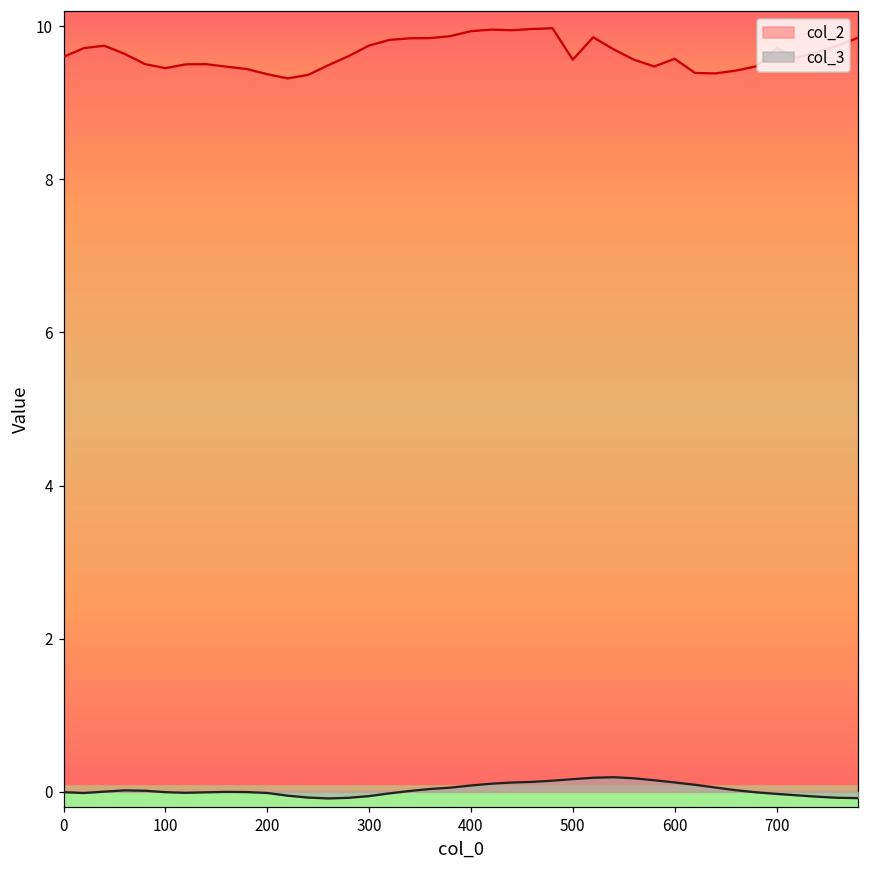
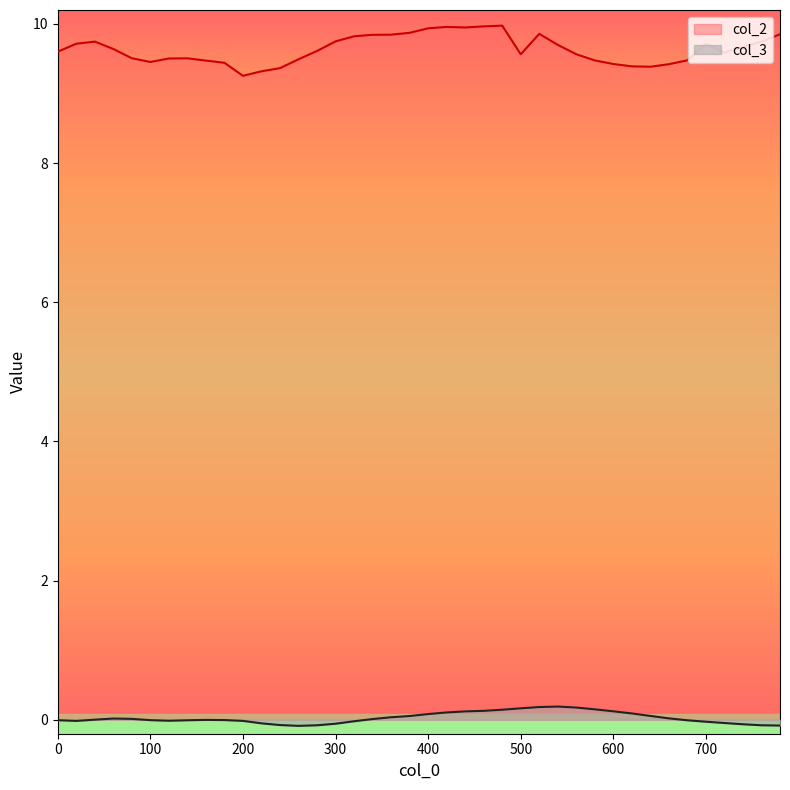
  {
    "col_2": {
      "0": 9.6,
      "100": 9.5,
-     "200": 9.4,
+     "200": 9.3,
      "300": 9.7,
      "400": 9.9,
      "500": 9.6,
-     "600": 9.6
+     "600": 9.4
    }
  }
